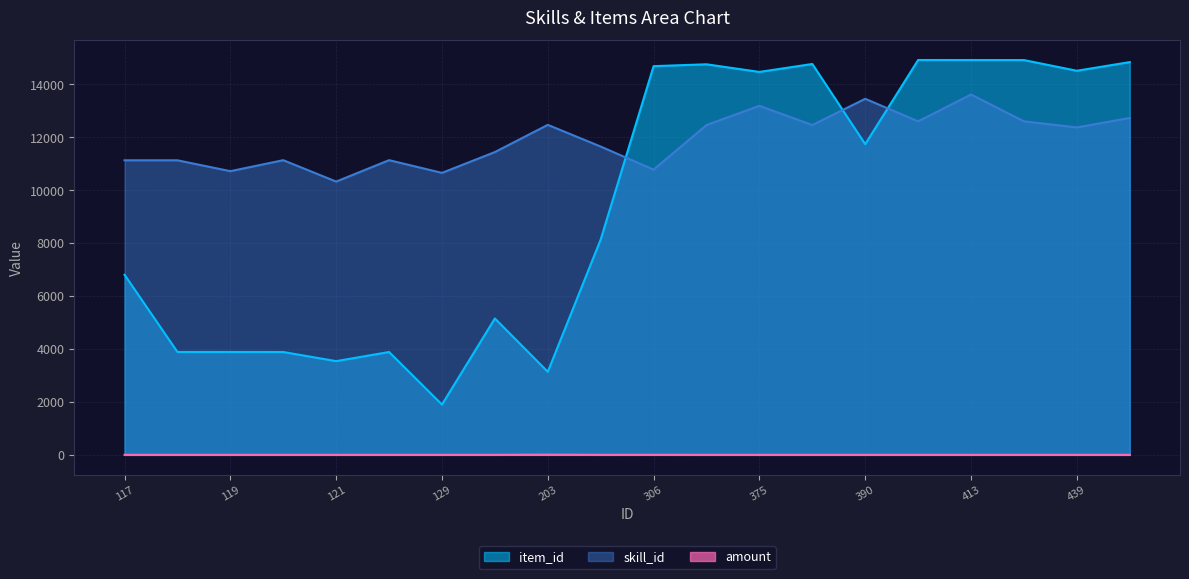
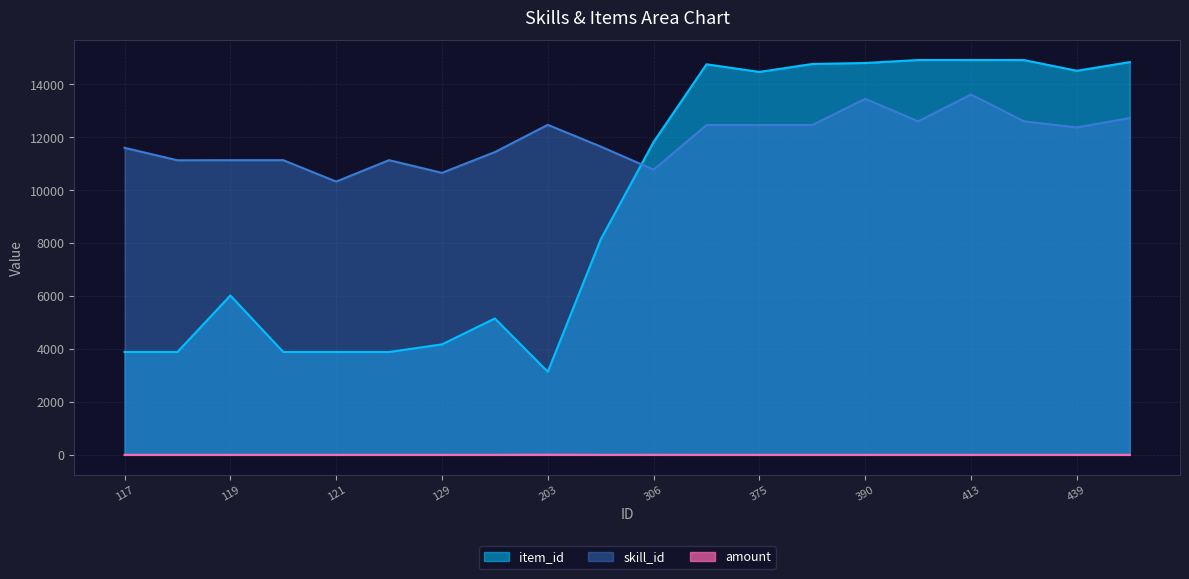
  {
    "item_id": {
-     "117": 6800,
-     "119": 3900,
-     "121": 3500,
-     "129": 1900,
+     "117": 3900,
+     "119": 6000,
+     "121": 3900,
+     "129": 4200,
      "203": 3100,
-     "306": 14700,
+     "306": 11800,
      "375": 14500,
-     "390": 11700,
+     "390": 14800,
      "413": 14900,
      "439": 14500
    },
    "skill_id": {
-     "117": 11100,
-     "119": 10700,
+     "117": 11600,
+     "119": 11100,
      "121": 10300,
      "129": 10700,
      "203": 12500,
      "306": 10800,
-     "375": 13200,
+     "375": 12500,
      "390": 13500,
      "413": 13600,
      "439": 12400
    },
    "amount": {
      "117": 0,
      "119": 0,
      "121": 0,
      "129": 0,
      "203": 0,
      "306": 0,
      "375": 0,
      "390": 0,
      "413": 0,
      "439": 0
    }
  }
